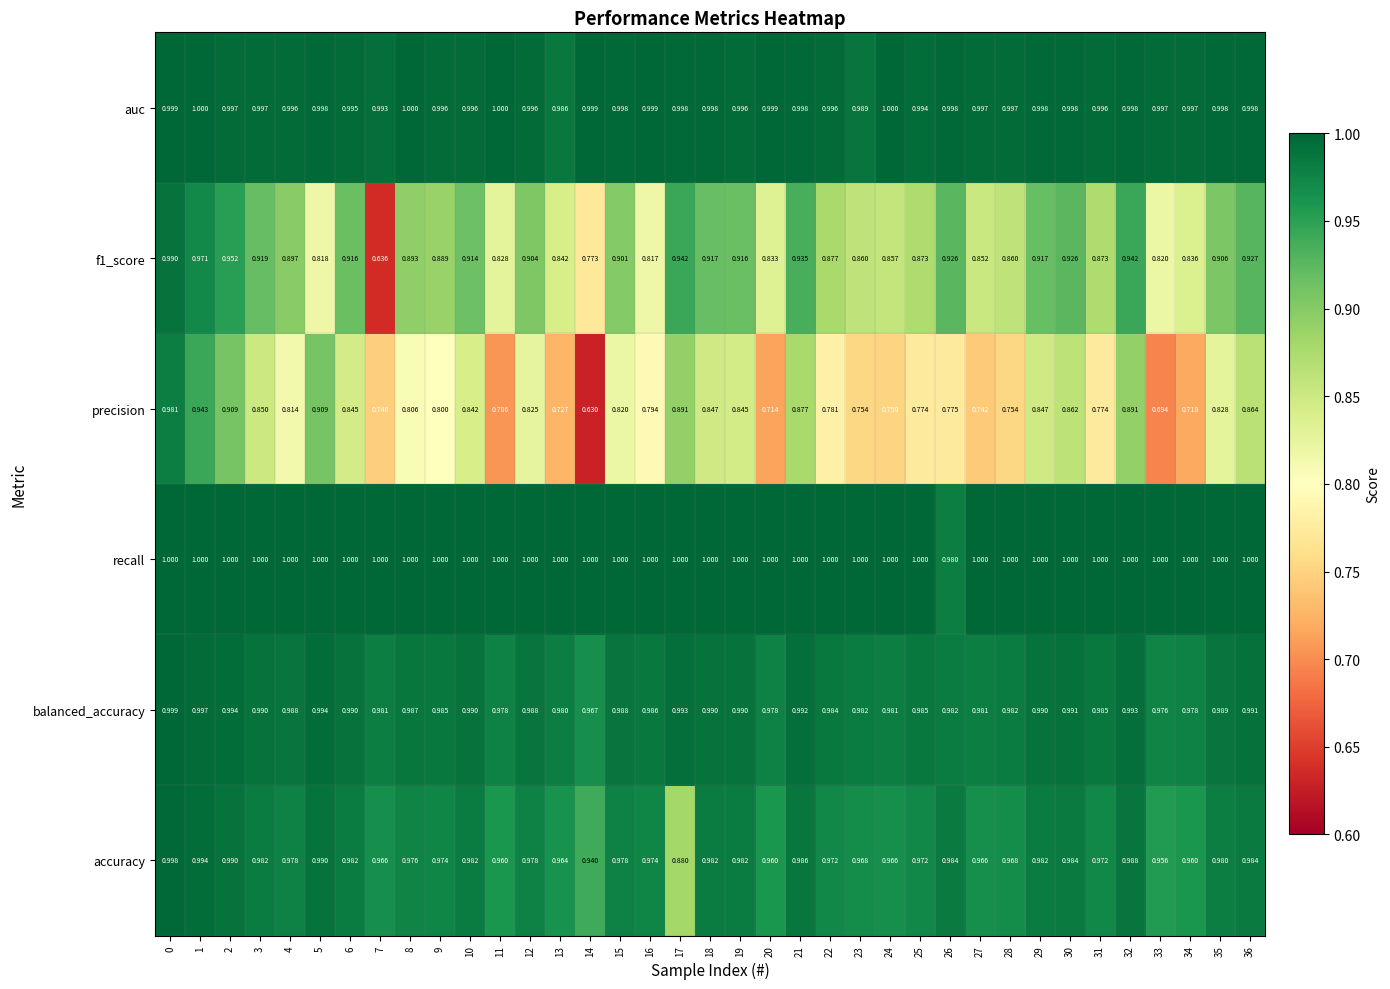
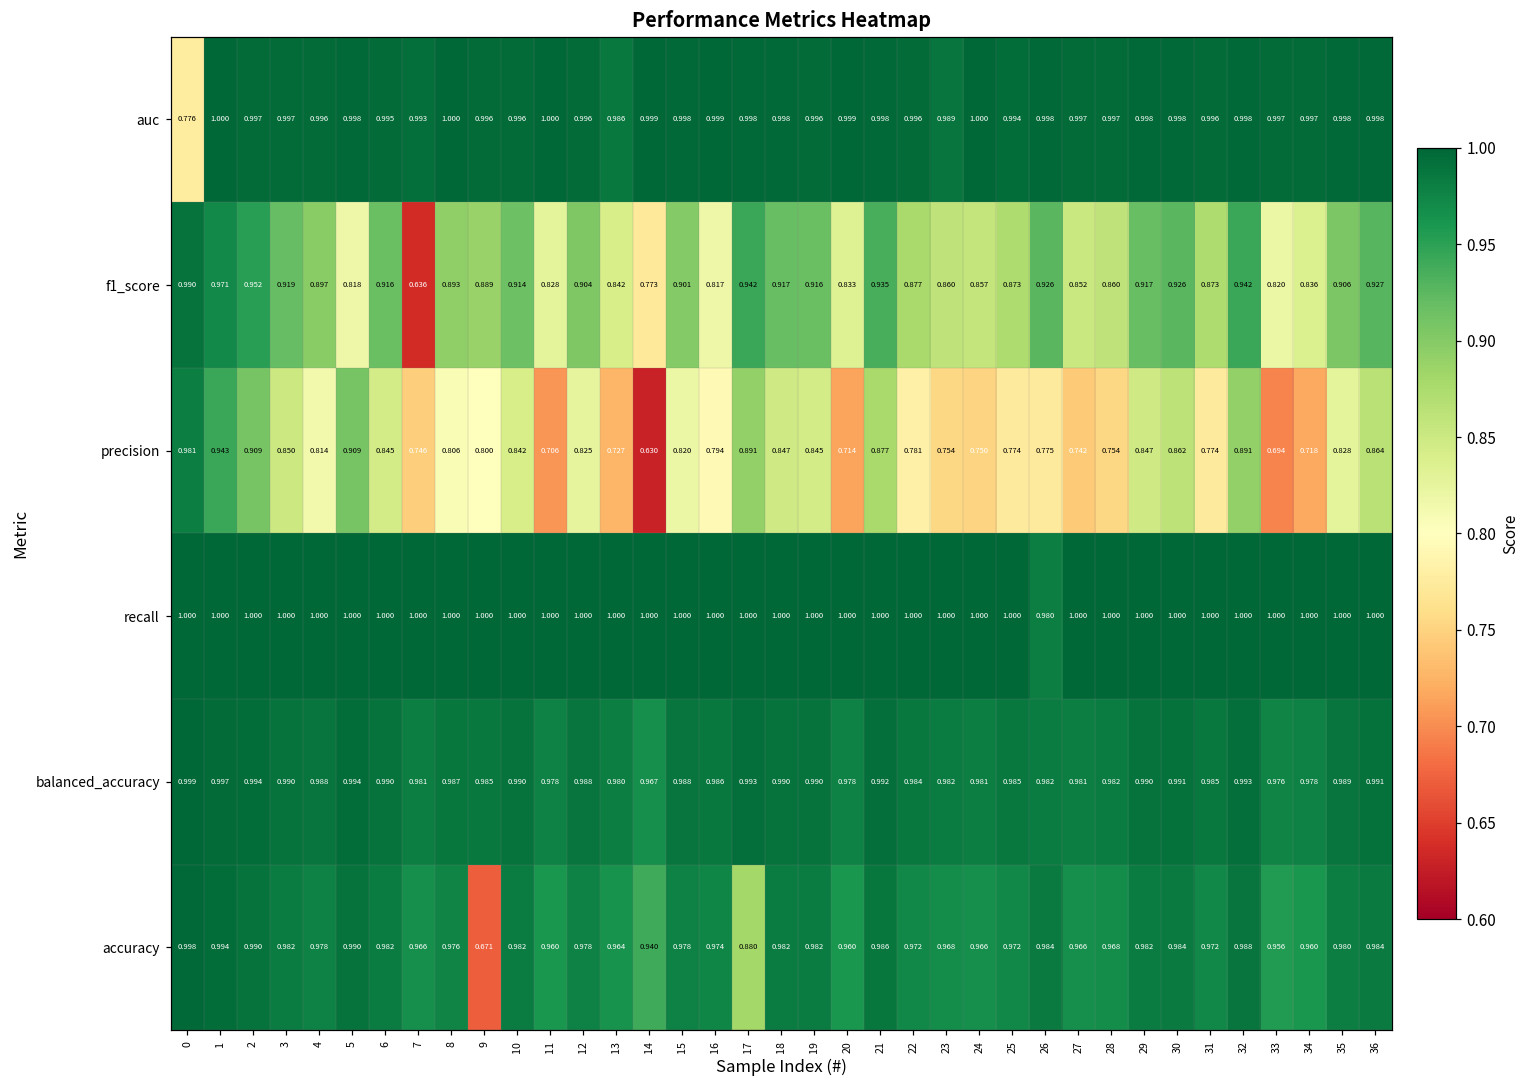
  {
    "auc": {
-     "0": 0.999,
+     "0": 0.776,
      "1": 1.000,
      "2": 0.997,
      "3": 0.997,
      "4": 0.996,
      "5": 0.998,
      "6": 0.995,
      "7": 0.993,
      "8": 1.000,
      "9": 0.996,
      "10": 0.996,
      "11": 1.000,
      "12": 0.996,
      "13": 0.986,
      "14": 0.999,
      "15": 0.998,
      "16": 0.999,
      "17": 0.998,
      "18": 0.998,
      "19": 0.996,
      "20": 0.999,
      "21": 0.998,
      "22": 0.996,
      "23": 0.989,
      "24": 1.000,
      "25": 0.994,
      "26": 0.998,
      "27": 0.997,
      "28": 0.997,
      "29": 0.998,
      "30": 0.998,
      "31": 0.996,
      "32": 0.998,
      "33": 0.997,
      "34": 0.997,
      "35": 0.998,
      "36": 0.998
    },
    "accuracy": {
      "0": 0.998,
      "1": 0.994,
      "2": 0.990,
      "3": 0.982,
      "4": 0.978,
      "5": 0.990,
      "6": 0.982,
      "7": 0.966,
      "8": 0.976,
-     "9": 0.974,
+     "9": 0.671,
      "10": 0.982,
      "11": 0.960,
      "12": 0.978,
      "13": 0.964,
      "14": 0.940,
      "15": 0.978,
      "16": 0.974,
      "17": 0.880,
      "18": 0.982,
      "19": 0.982,
      "20": 0.960,
      "21": 0.986,
      "22": 0.972,
      "23": 0.968,
      "24": 0.966,
      "25": 0.972,
      "26": 0.984,
      "27": 0.966,
      "28": 0.968,
      "29": 0.982,
      "30": 0.984,
      "31": 0.972,
      "32": 0.988,
      "33": 0.956,
      "34": 0.960,
      "35": 0.980,
      "36": 0.984
    }
  }
